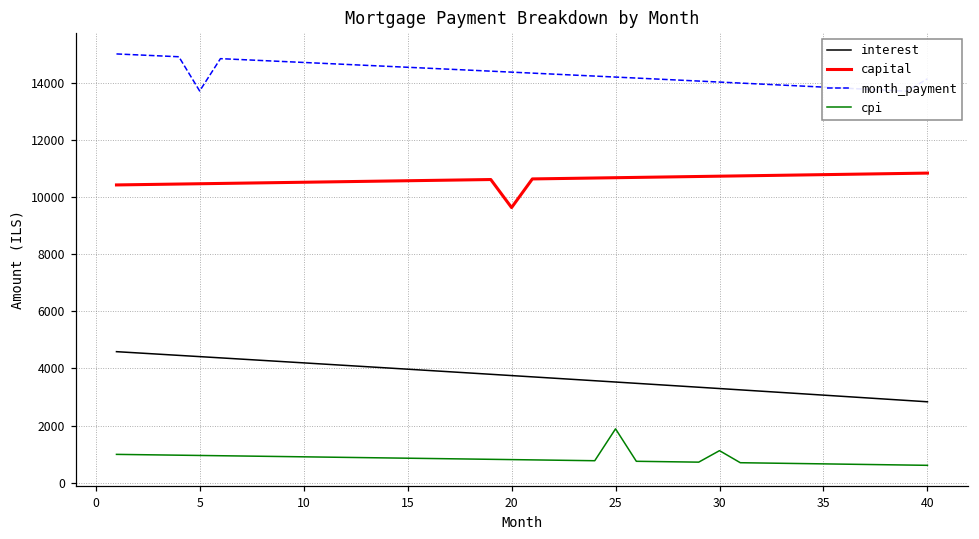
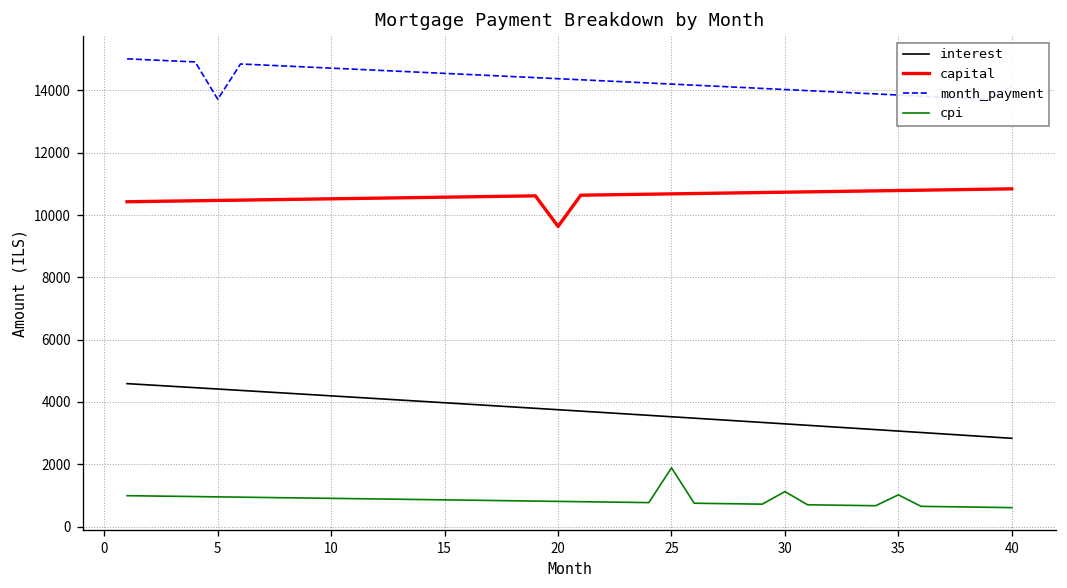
  {
    "interest": {
      "5": 4400,
      "10": 4200,
      "15": 4000,
      "20": 3800,
      "25": 3500,
      "30": 3300,
      "35": 3100,
      "40": 2800
    },
    "capital": {
      "5": 10500,
      "10": 10500,
      "15": 10600,
      "20": 9600,
      "25": 10700,
      "30": 10700,
      "35": 10800,
      "40": 10800
    },
    "month_payment": {
      "5": 13700,
      "10": 14700,
      "15": 14500,
      "20": 14400,
      "25": 14200,
      "30": 14000
    },
    "cpi": {
      "5": 1000,
      "10": 900,
      "15": 900,
      "20": 800,
      "25": 1900,
      "30": 1100,
-     "35": 700,
+     "35": 1000,
      "40": 600
    }
  }
